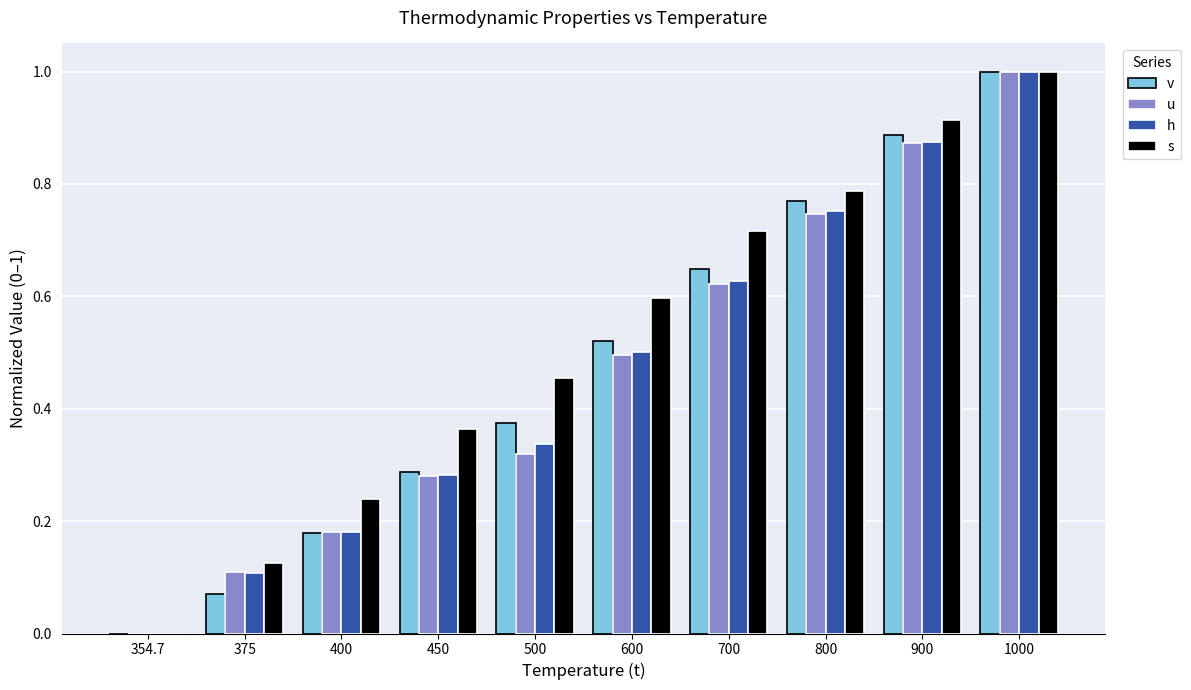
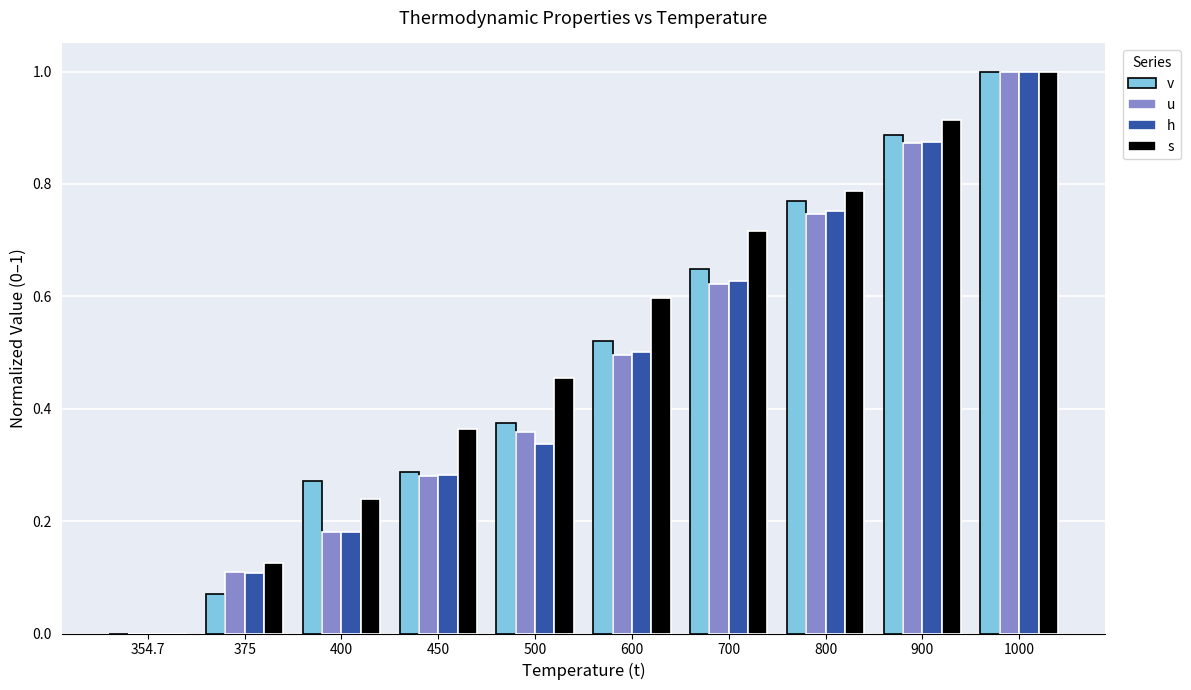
  {
    "v": {
      "354.7": 0.00,
      "375": 0.07,
-     "400": 0.18,
+     "400": 0.27,
      "450": 0.29,
      "500": 0.37,
      "600": 0.52,
      "700": 0.65,
      "800": 0.77,
      "900": 0.89,
      "1000": 1.00
    },
    "u": {
      "354.7": 0.00,
      "375": 0.11,
      "400": 0.18,
      "450": 0.28,
-     "500": 0.32,
+     "500": 0.36,
      "600": 0.50,
      "700": 0.62,
      "800": 0.75,
      "900": 0.87,
      "1000": 1.00
    },
    "h": {
      "354.7": 0.00,
      "375": 0.11,
      "400": 0.18,
      "450": 0.28,
      "500": 0.34,
      "600": 0.50,
      "700": 0.63,
      "800": 0.75,
      "900": 0.88,
      "1000": 1.00
    },
    "s": {
      "354.7": 0.00,
      "375": 0.13,
      "400": 0.24,
      "450": 0.36,
      "500": 0.45,
      "600": 0.60,
      "700": 0.72,
      "800": 0.79,
      "900": 0.91,
      "1000": 1.00
    }
  }
